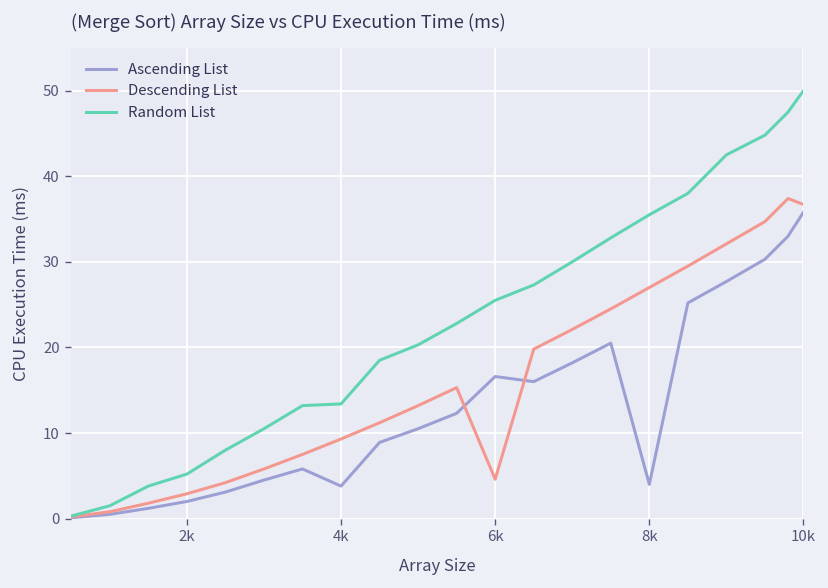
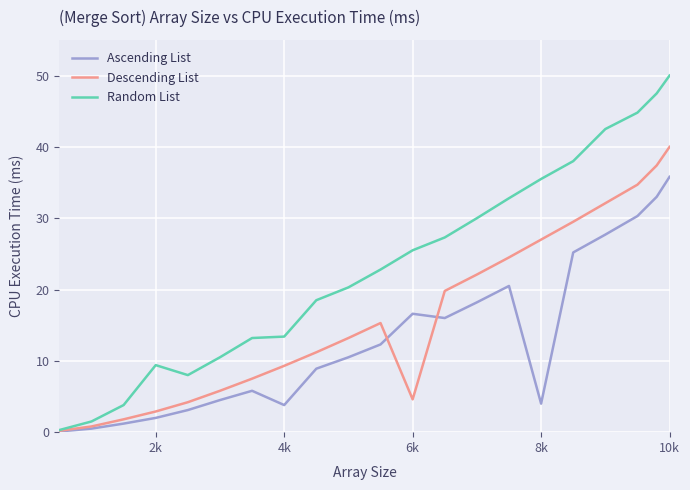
  {
    "Ascending List": {
      "2k": 2,
      "4k": 4,
      "6k": 17,
      "8k": 4,
      "10k": 36
    },
    "Descending List": {
      "2k": 3,
      "4k": 9,
      "6k": 5,
      "8k": 27,
-     "10k": 37
+     "10k": 40
    },
    "Random List": {
-     "2k": 5,
+     "2k": 9,
      "4k": 13,
      "6k": 26,
      "8k": 36,
      "10k": 50
    }
  }
